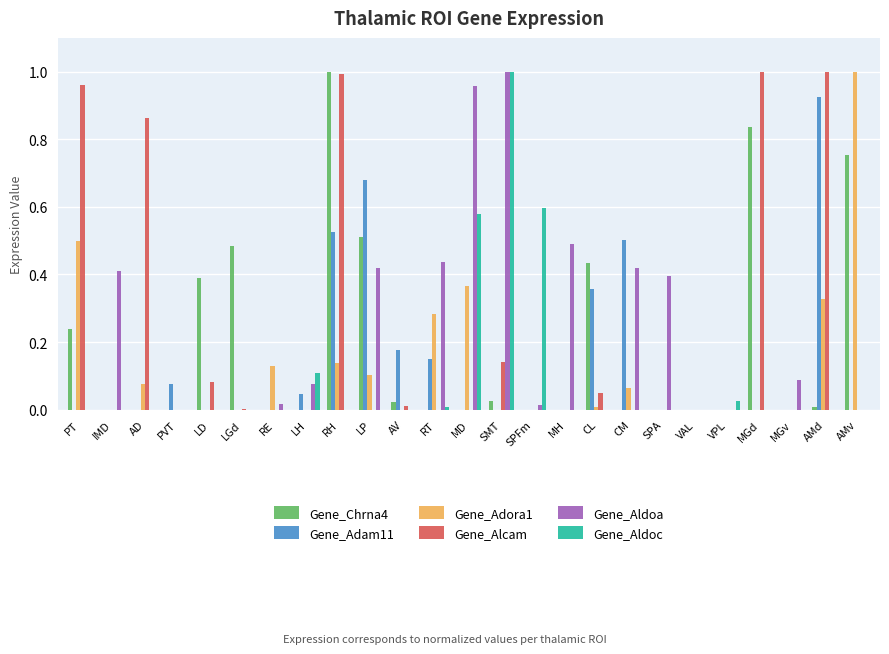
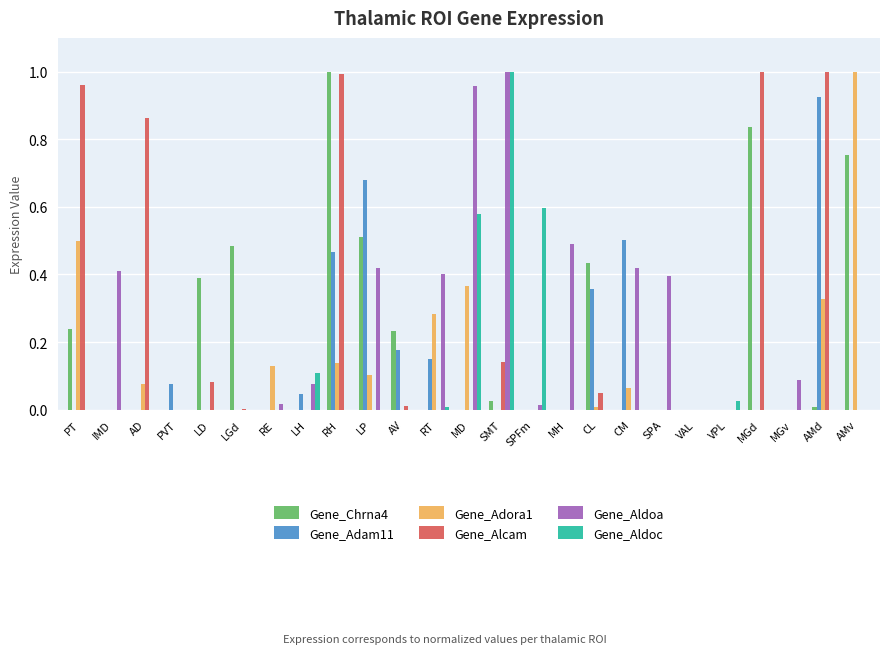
  {
    "Gene_Chrna4": {
      "PT": 0.24,
      "IMD": 0.00,
      "AD": 0.00,
      "PVT": 0.00,
      "LD": 0.39,
      "LGd": 0.48,
      "RE": 0.00,
      "LH": 0.00,
      "RH": 1.00,
      "LP": 0.51,
-     "AV": 0.02,
+     "AV": 0.23,
      "RT": 0.00,
      "MD": 0.00,
      "SMT": 0.03,
      "SPFm": 0.00,
      "MH": 0.00,
      "CL": 0.43,
      "CM": 0.00,
      "SPA": 0.00,
      "VAL": 0.00,
      "VPL": 0.00,
      "MGd": 0.84,
      "MGv": 0.00,
      "AMd": 0.01,
      "AMv": 0.75
    },
    "Gene_Adam11": {
      "PT": 0.00,
      "IMD": 0.00,
      "AD": 0.00,
      "PVT": 0.08,
      "LD": 0.00,
      "LGd": 0.00,
      "RE": 0.00,
      "LH": 0.05,
-     "RH": 0.53,
+     "RH": 0.47,
      "LP": 0.68,
      "AV": 0.18,
      "RT": 0.15,
      "MD": 0.00,
      "SMT": 0.00,
      "SPFm": 0.00,
      "MH": 0.00,
      "CL": 0.36,
      "CM": 0.50,
      "SPA": 0.00,
      "VAL": 0.00,
      "VPL": 0.00,
      "MGd": 0.00,
      "MGv": 0.00,
      "AMd": 0.93,
      "AMv": 0.00
    },
    "Gene_Adora1": {
      "PT": 0.50,
      "IMD": 0.00,
      "AD": 0.08,
      "PVT": 0.00,
      "LD": 0.00,
      "LGd": 0.00,
      "RE": 0.13,
      "LH": 0.00,
      "RH": 0.14,
      "LP": 0.10,
      "AV": 0.00,
      "RT": 0.28,
      "MD": 0.37,
      "SMT": 0.00,
      "SPFm": 0.00,
      "MH": 0.00,
      "CL": 0.01,
      "CM": 0.06,
      "SPA": 0.00,
      "VAL": 0.00,
      "VPL": 0.00,
      "MGd": 0.00,
      "MGv": 0.00,
      "AMd": 0.33,
      "AMv": 1.00
    },
    "Gene_Alcam": {
      "PT": 0.96,
      "IMD": 0.00,
      "AD": 0.86,
      "PVT": 0.00,
      "LD": 0.08,
      "RE": 0.00,
      "LH": 0.00,
      "RH": 0.99,
      "LP": 0.00,
      "AV": 0.01,
      "RT": 0.00,
      "MD": 0.00,
      "SMT": 0.14,
      "SPFm": 0.00,
      "MH": 0.00,
      "CL": 0.05,
      "CM": 0.00,
      "SPA": 0.00,
      "VAL": 0.00,
      "VPL": 0.00,
      "MGd": 1.00,
      "MGv": 0.00,
      "AMd": 1.00,
      "AMv": 0.00
    },
    "Gene_Aldoa": {
      "PT": 0.00,
      "IMD": 0.41,
      "AD": 0.00,
      "PVT": 0.00,
      "LD": 0.00,
      "LGd": 0.00,
      "RE": 0.02,
      "LH": 0.07,
      "RH": 0.00,
      "LP": 0.42,
      "AV": 0.00,
-     "RT": 0.44,
+     "RT": 0.40,
      "MD": 0.96,
      "SMT": 1.00,
      "SPFm": 0.01,
      "MH": 0.49,
      "CL": 0.00,
      "CM": 0.42,
      "SPA": 0.39,
      "VAL": 0.00,
      "VPL": 0.00,
      "MGd": 0.00,
      "MGv": 0.09,
      "AMd": 0.00,
      "AMv": 0.00
    },
    "Gene_Aldoc": {
      "PT": 0.00,
      "IMD": 0.00,
      "AD": 0.00,
      "PVT": 0.00,
      "LD": 0.00,
      "LGd": 0.00,
      "RE": 0.00,
      "LH": 0.11,
      "RH": 0.00,
      "LP": 0.00,
      "AV": 0.00,
      "RT": 0.01,
      "MD": 0.58,
      "SMT": 1.00,
      "SPFm": 0.60,
      "MH": 0.00,
      "CL": 0.00,
      "CM": 0.00,
      "SPA": 0.00,
      "VAL": 0.00,
      "VPL": 0.03,
      "MGd": 0.00,
      "MGv": 0.00,
      "AMd": 0.00,
      "AMv": 0.00
    }
  }
